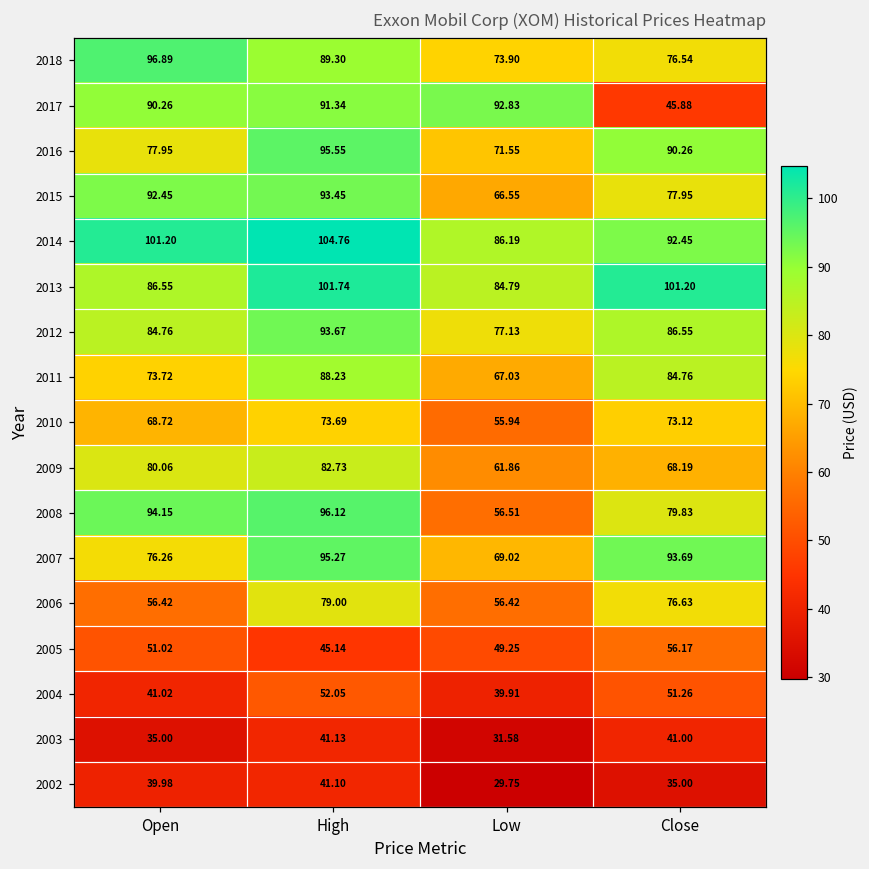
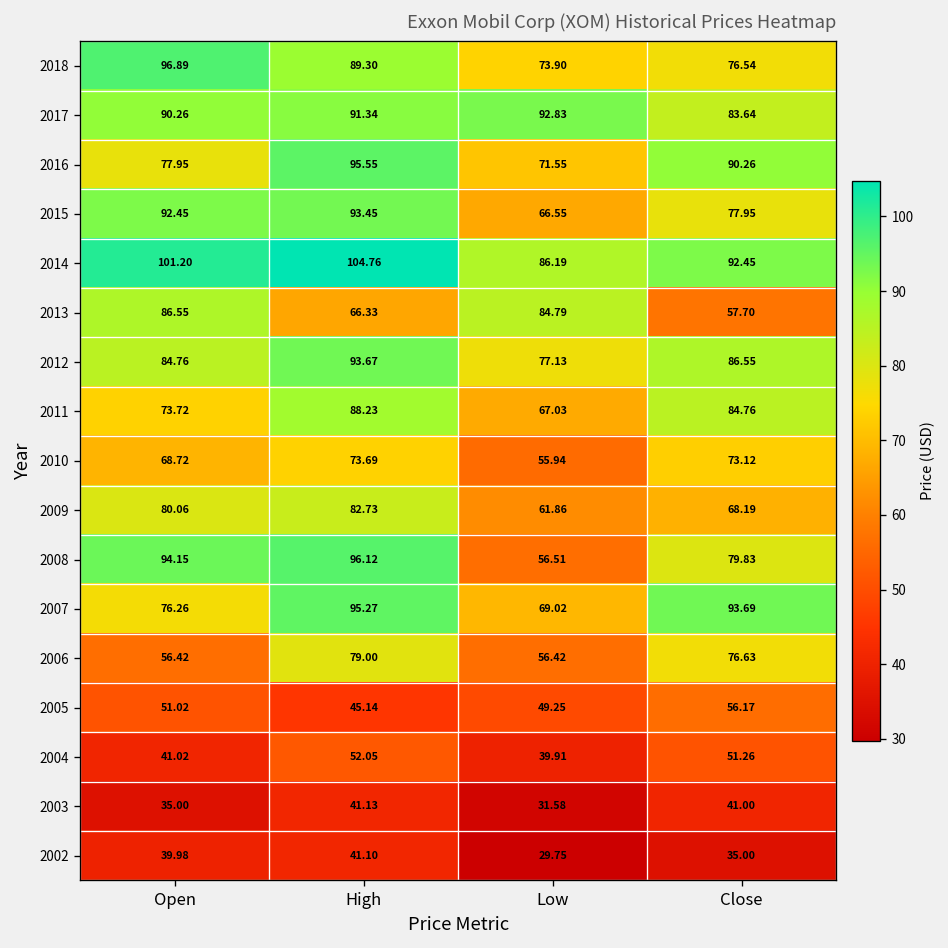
  {
    "2018": {
      "Open": 96.89,
      "High": 89.30,
      "Low": 73.90,
      "Close": 76.54
    },
    "2017": {
      "Open": 90.26,
      "High": 91.34,
      "Low": 92.83,
-     "Close": 45.88
+     "Close": 83.64
    },
    "2016": {
      "Open": 77.95,
      "High": 95.55,
      "Low": 71.55,
      "Close": 90.26
    },
    "2015": {
      "Open": 92.45,
      "High": 93.45,
      "Low": 66.55,
      "Close": 77.95
    },
    "2014": {
      "Open": 101.20,
      "High": 104.76,
      "Low": 86.19,
      "Close": 92.45
    },
    "2013": {
      "Open": 86.55,
-     "High": 101.74,
+     "High": 66.33,
      "Low": 84.79,
-     "Close": 101.20
+     "Close": 57.70
    },
    "2012": {
      "Open": 84.76,
      "High": 93.67,
      "Low": 77.13,
      "Close": 86.55
    },
    "2011": {
      "Open": 73.72,
      "High": 88.23,
      "Low": 67.03,
      "Close": 84.76
    },
    "2010": {
      "Open": 68.72,
      "High": 73.69,
      "Low": 55.94,
      "Close": 73.12
    },
    "2009": {
      "Open": 80.06,
      "High": 82.73,
      "Low": 61.86,
      "Close": 68.19
    },
    "2008": {
      "Open": 94.15,
      "High": 96.12,
      "Low": 56.51,
      "Close": 79.83
    },
    "2007": {
      "Open": 76.26,
      "High": 95.27,
      "Low": 69.02,
      "Close": 93.69
    },
    "2006": {
      "Open": 56.42,
      "High": 79.00,
      "Low": 56.42,
      "Close": 76.63
    },
    "2005": {
      "Open": 51.02,
      "High": 45.14,
      "Low": 49.25,
      "Close": 56.17
    },
    "2004": {
      "Open": 41.02,
      "High": 52.05,
      "Low": 39.91,
      "Close": 51.26
    },
    "2003": {
      "Open": 35.00,
      "High": 41.13,
      "Low": 31.58,
      "Close": 41.00
    },
    "2002": {
      "Open": 39.98,
      "High": 41.10,
      "Low": 29.75,
      "Close": 35.00
    }
  }
